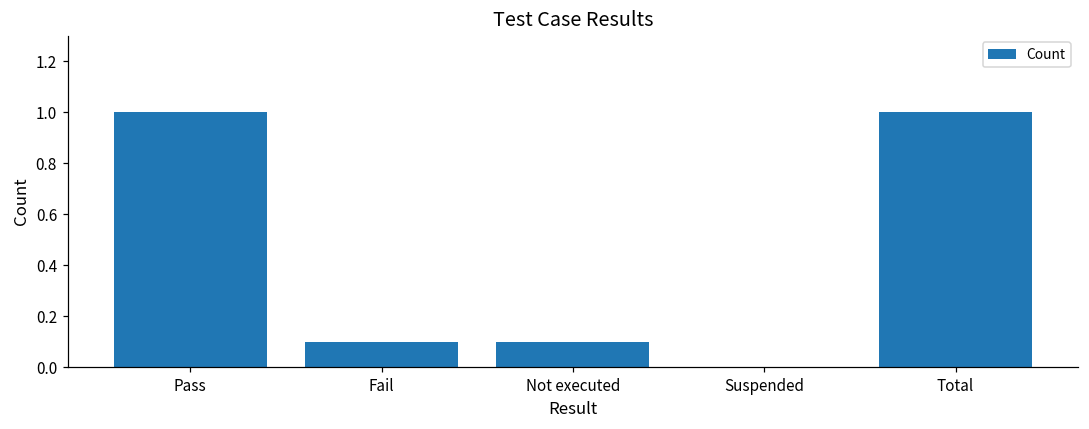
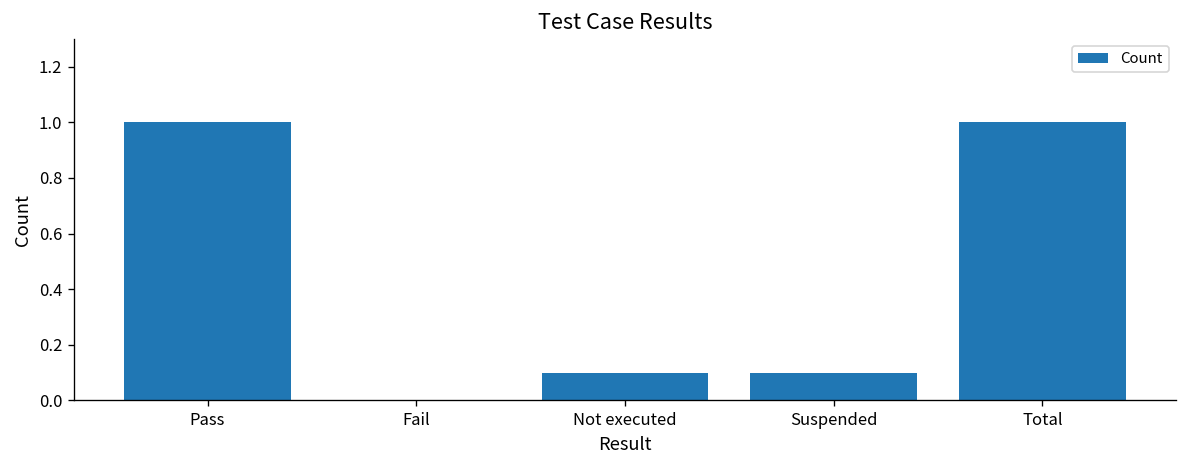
  {
    "Pass": 1.0,
-   "Fail": 0.1,
+   "Fail": 0.0,
    "Not executed": 0.1,
-   "Suspended": 0.0,
+   "Suspended": 0.1,
    "Total": 1.0
  }
